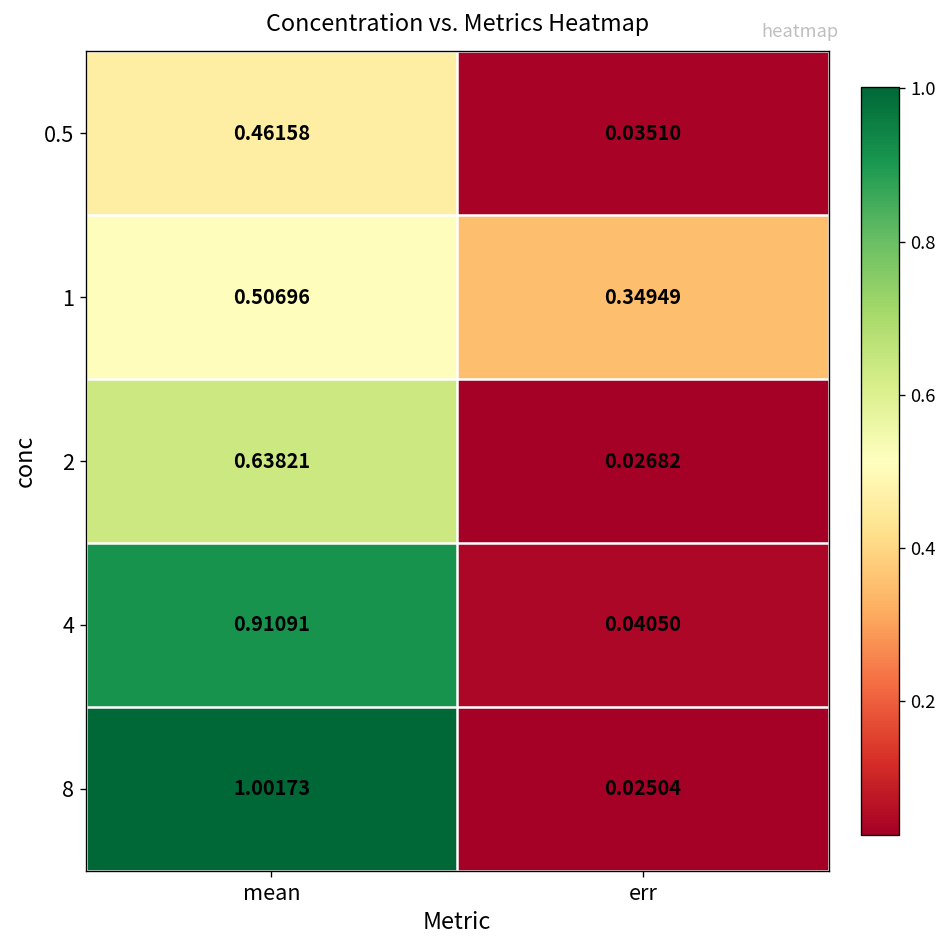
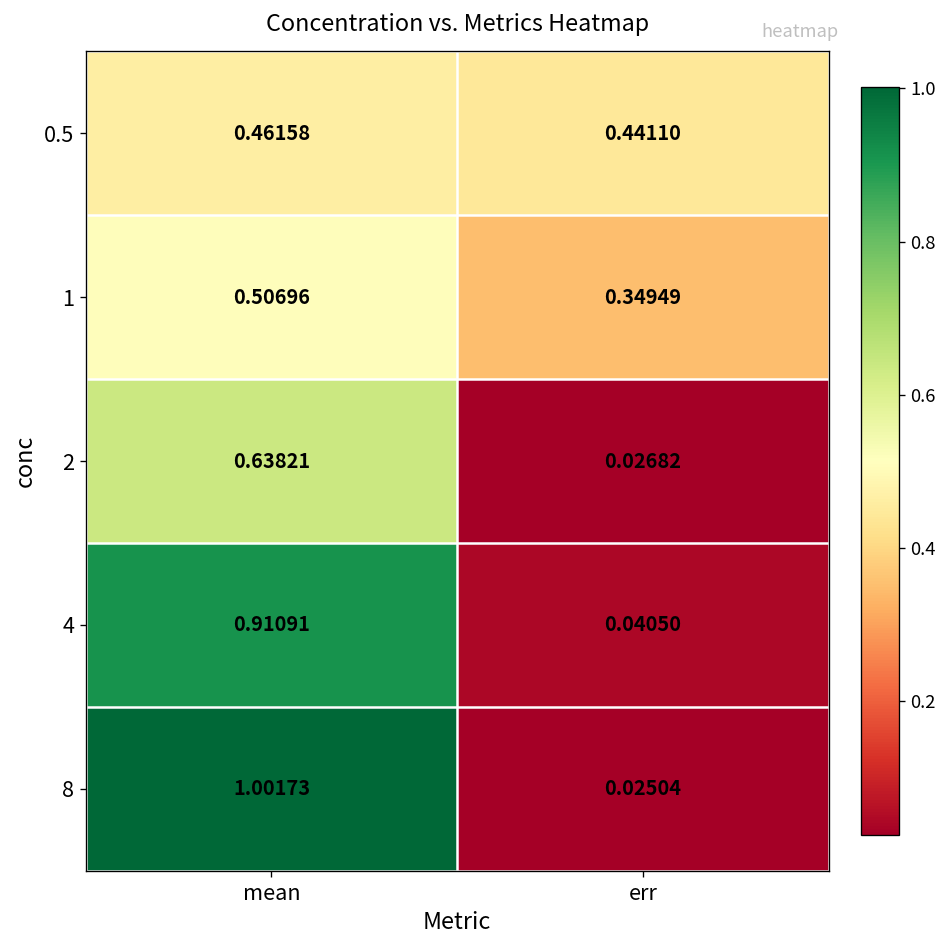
  {
    "0.5": {
      "mean": 0.46158,
-     "err": 0.03510
+     "err": 0.44110
    },
    "1": {
      "mean": 0.50696,
      "err": 0.34949
    },
    "2": {
      "mean": 0.63821,
      "err": 0.02682
    },
    "4": {
      "mean": 0.91091,
      "err": 0.04050
    },
    "8": {
      "mean": 1.00173,
      "err": 0.02504
    }
  }
